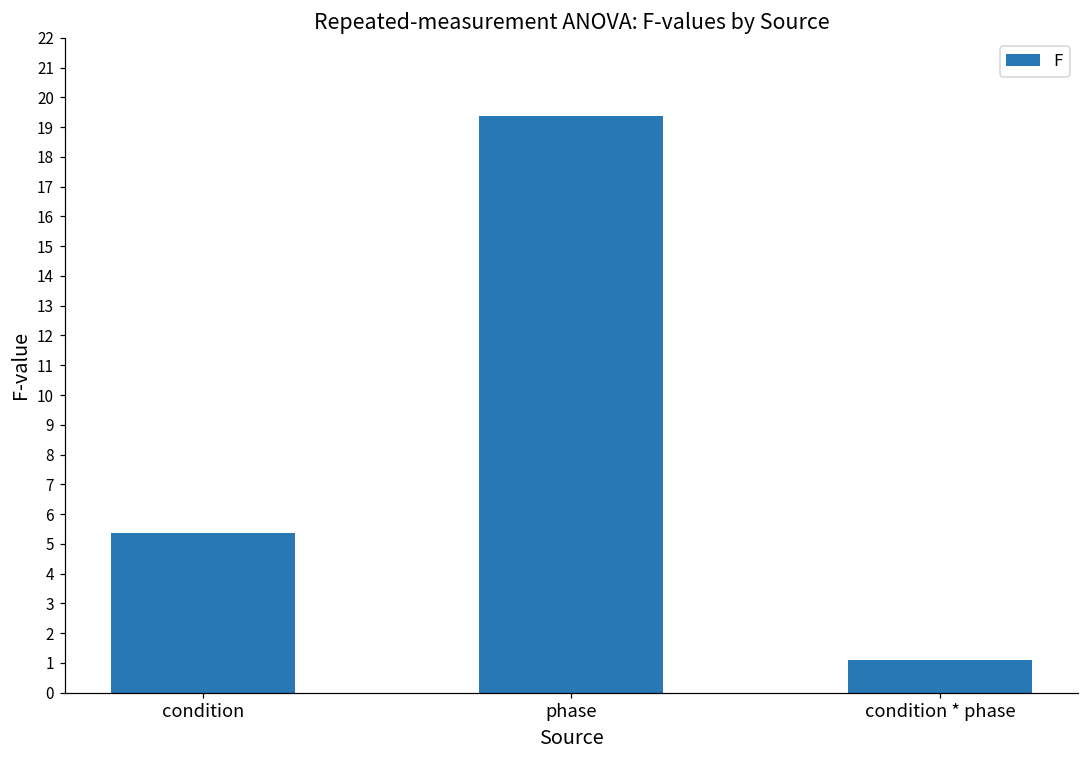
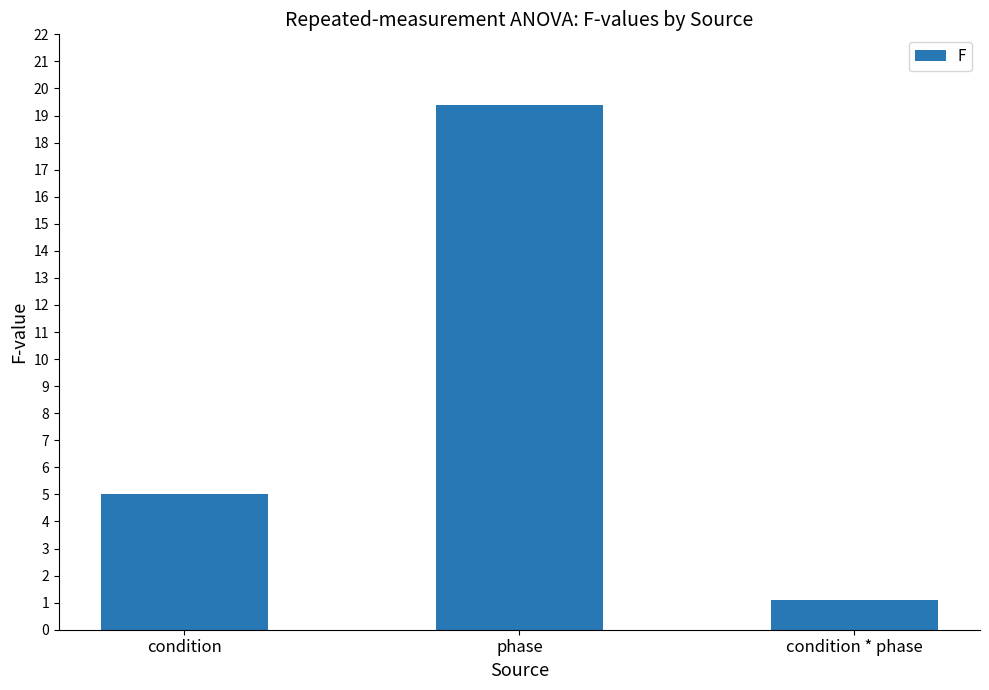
  {
-   "condition": 5.4,
+   "condition": 5.0,
    "phase": 19.4,
    "condition * phase": 1.1
  }
